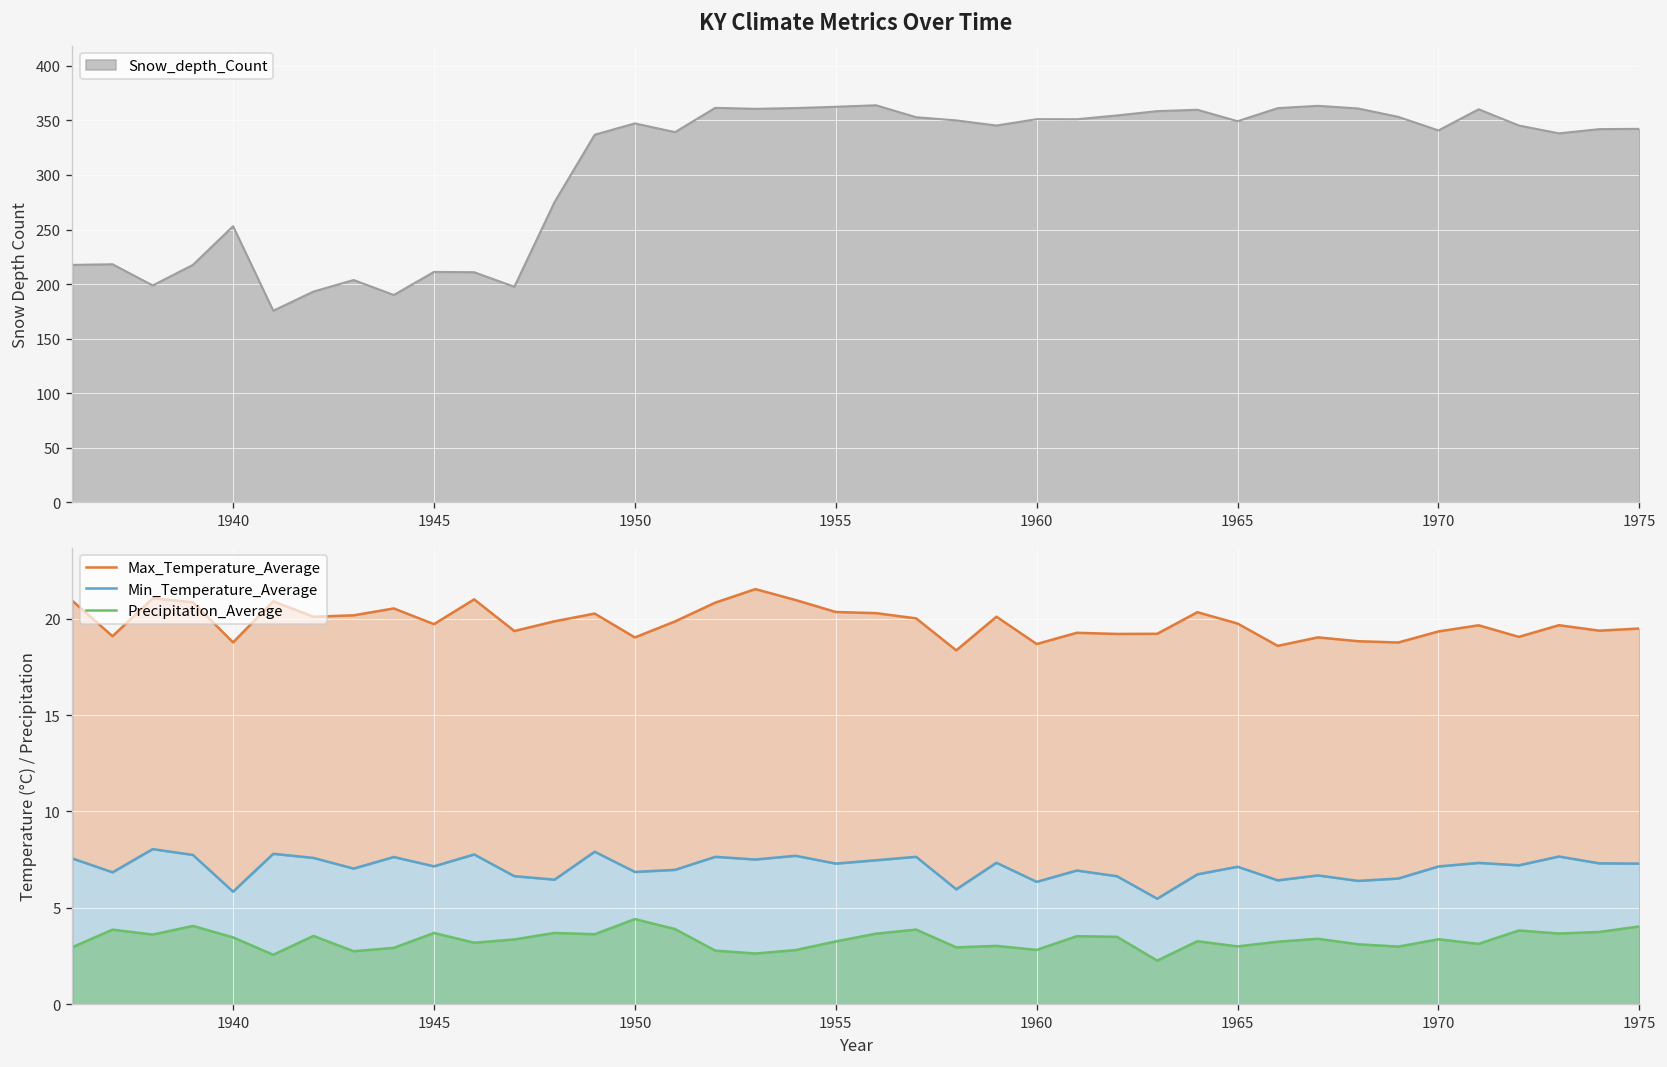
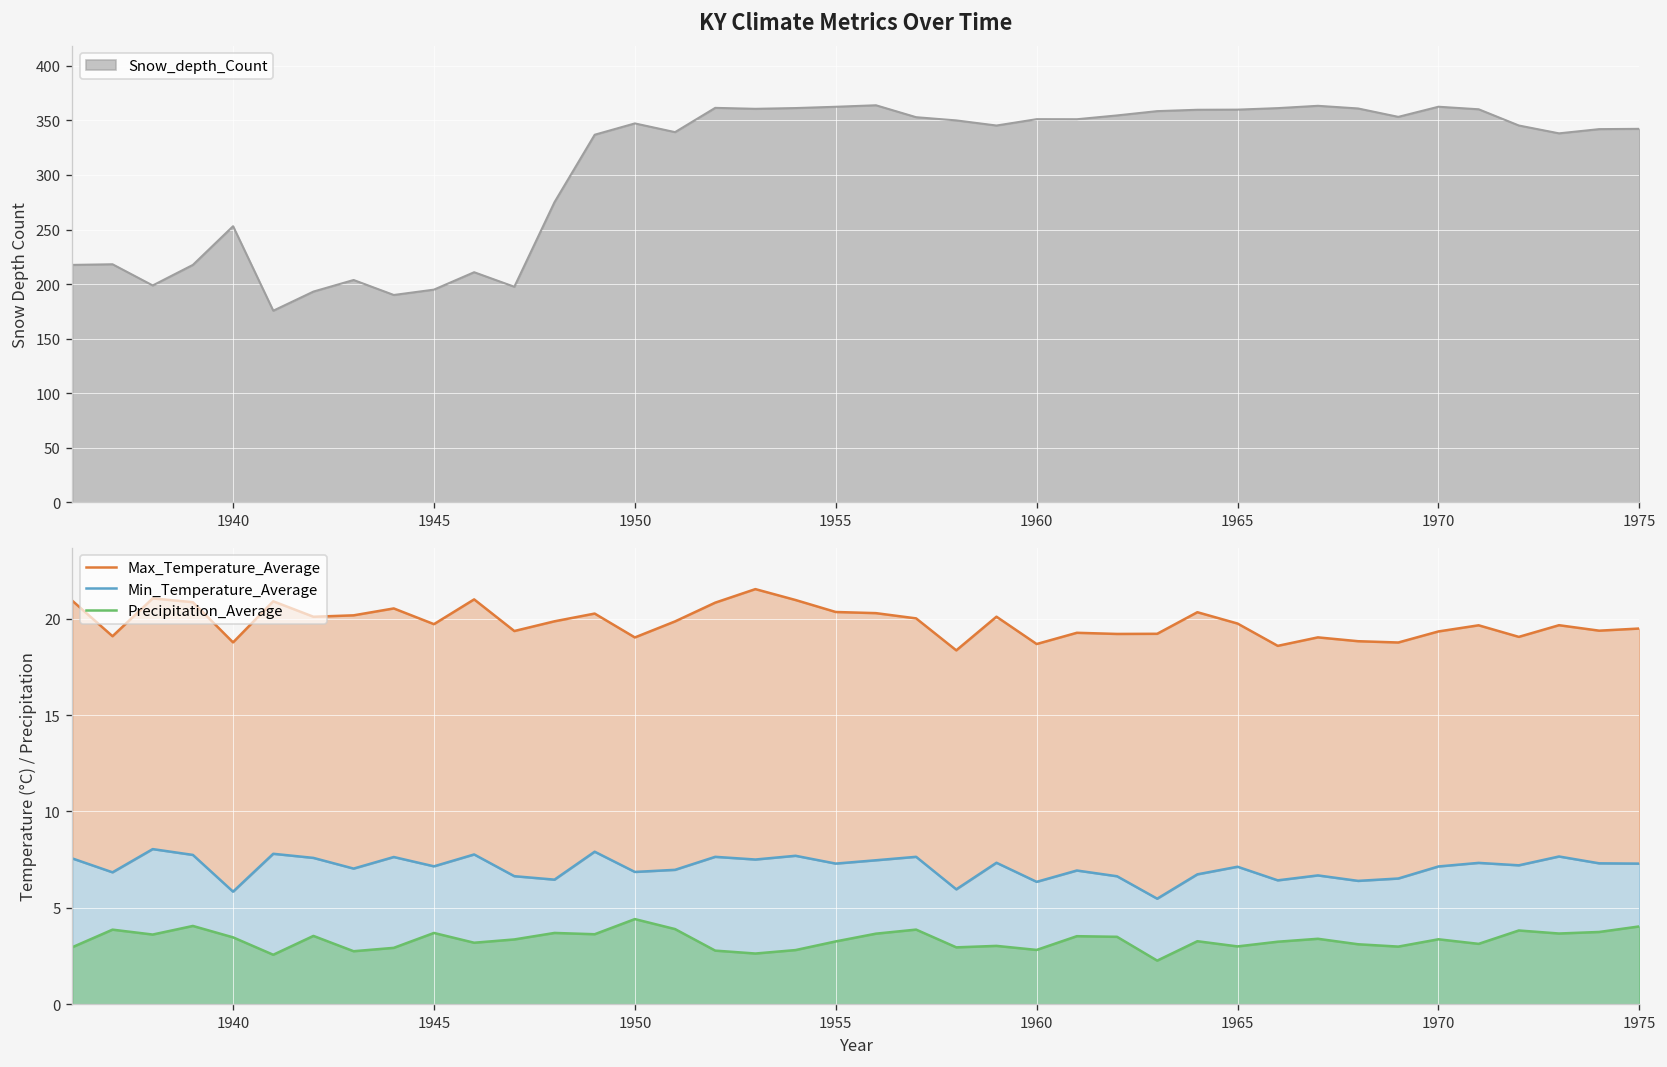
  {
    "KY Climate Metrics Over Time": {
      "1940": 250,
-     "1945": 210,
+     "1945": 190,
      "1950": 350,
      "1955": 360,
      "1960": 350,
-     "1965": 350,
-     "1970": 340,
+     "1965": 360,
+     "1970": 360,
      "1975": 340
    }
  }
